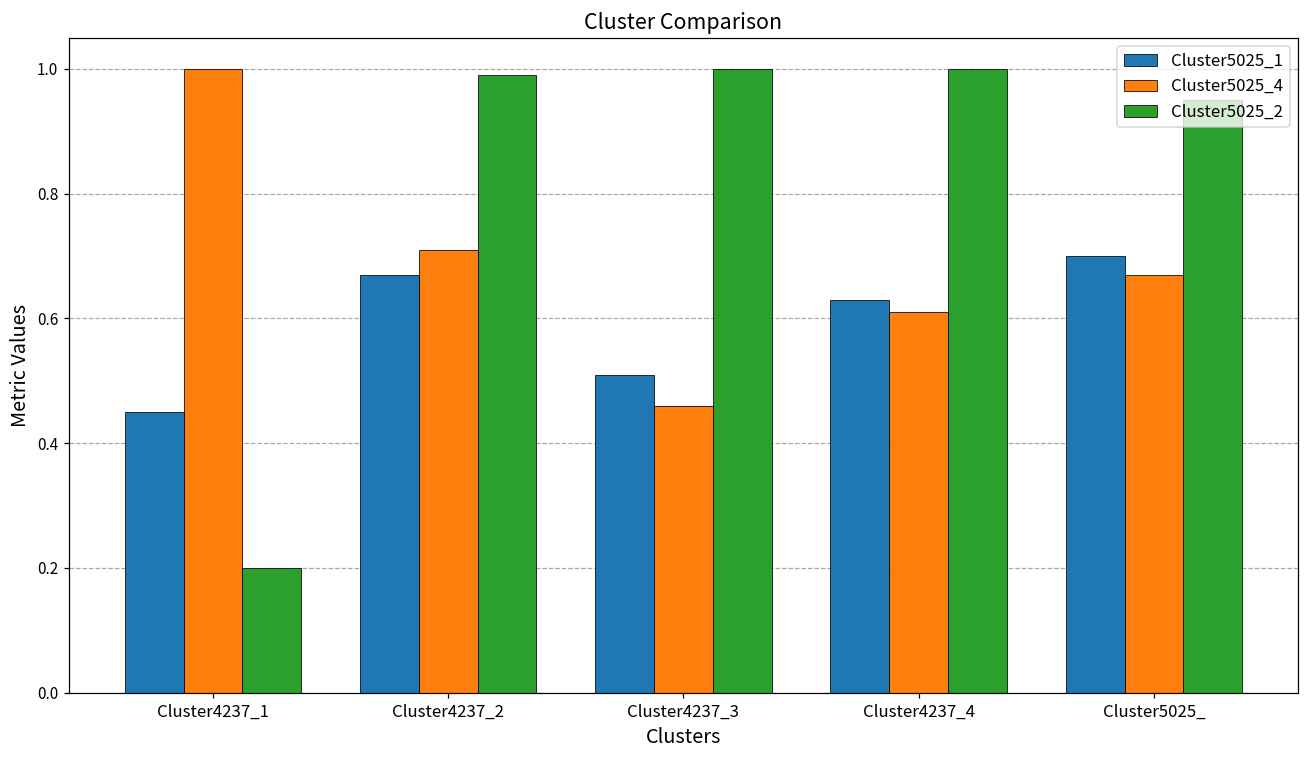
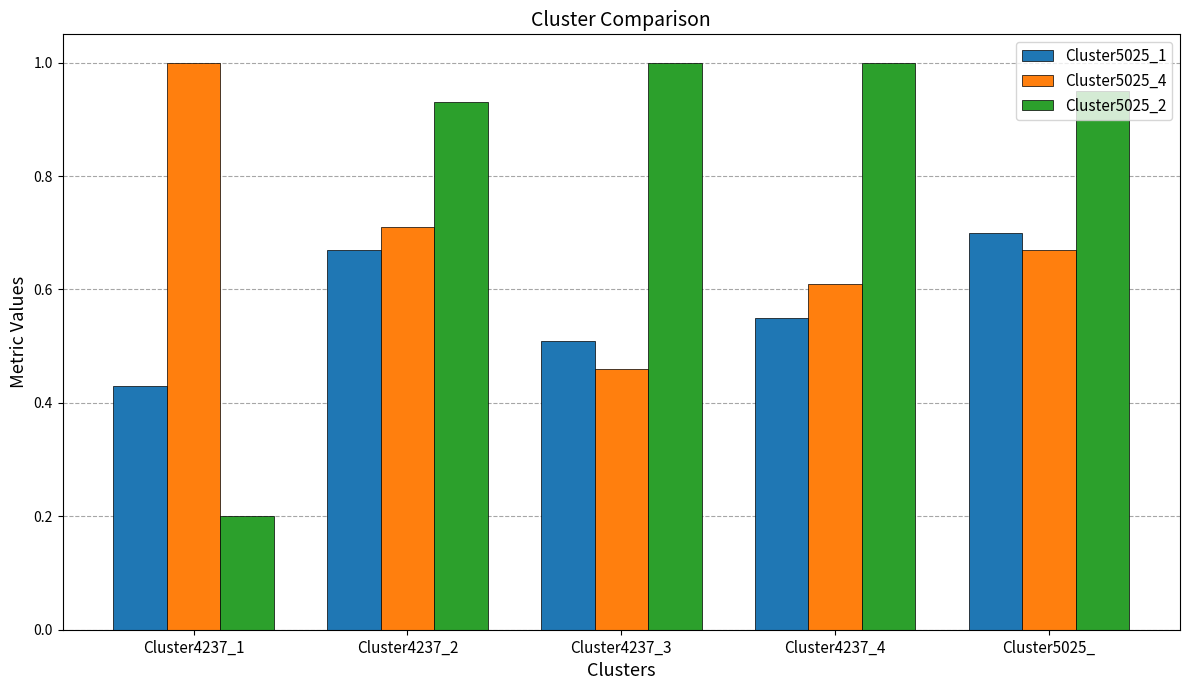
  {
    "Cluster5025_1": {
-     "Cluster4237_1": 0.45,
+     "Cluster4237_1": 0.43,
      "Cluster4237_2": 0.67,
      "Cluster4237_3": 0.51,
-     "Cluster4237_4": 0.63,
+     "Cluster4237_4": 0.55,
      "Cluster5025_": 0.70
    },
    "Cluster5025_4": {
      "Cluster4237_1": 1.00,
      "Cluster4237_2": 0.71,
      "Cluster4237_3": 0.46,
      "Cluster4237_4": 0.61,
      "Cluster5025_": 0.67
    },
    "Cluster5025_2": {
      "Cluster4237_1": 0.20,
-     "Cluster4237_2": 0.99,
+     "Cluster4237_2": 0.93,
      "Cluster4237_3": 1.00,
      "Cluster4237_4": 1.00
    }
  }
